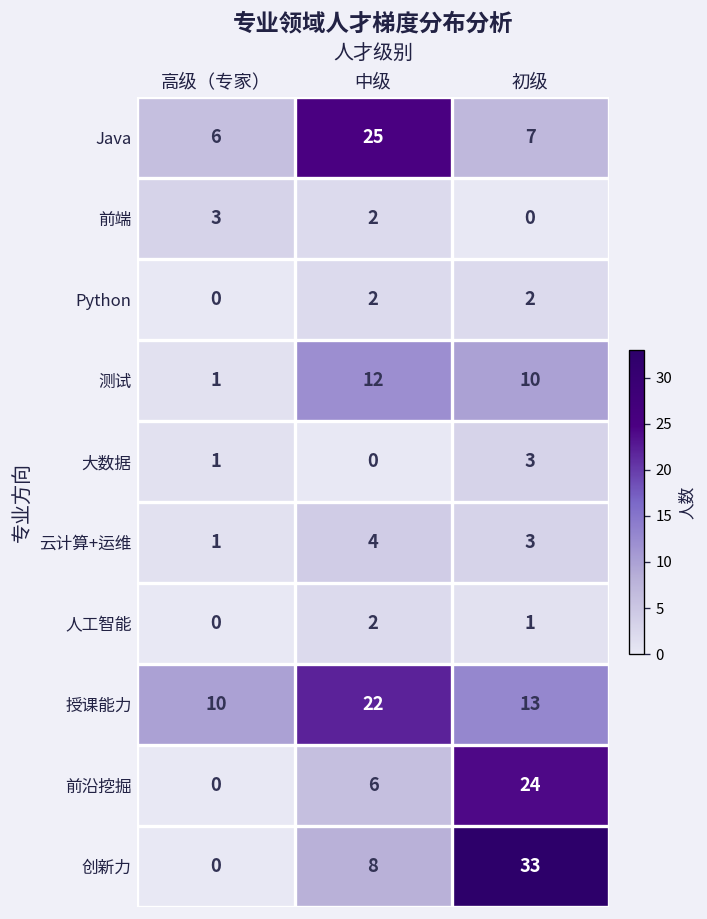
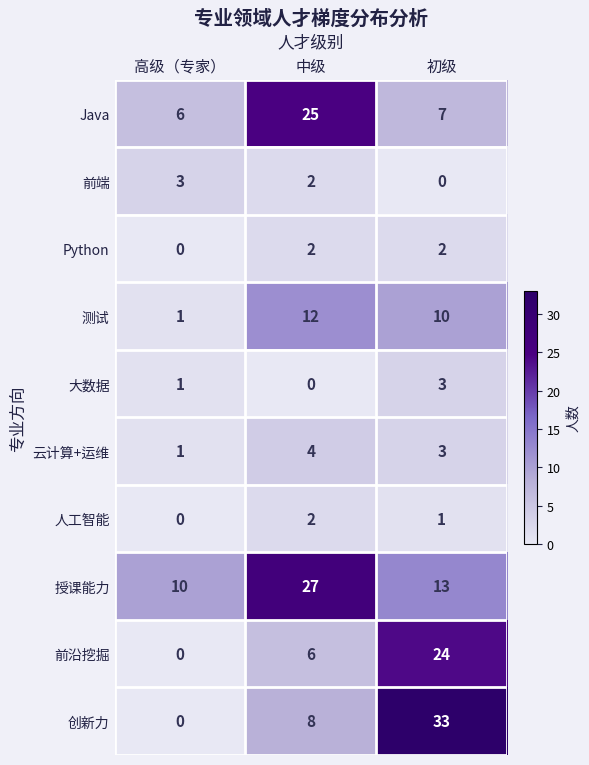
  {
    "Java": {
      "高级（专家）": 6,
      "中级": 25,
      "初级": 7
    },
    "前端": {
      "高级（专家）": 3,
      "中级": 2,
      "初级": 0
    },
    "Python": {
      "高级（专家）": 0,
      "中级": 2,
      "初级": 2
    },
    "测试": {
      "高级（专家）": 1,
      "中级": 12,
      "初级": 10
    },
    "大数据": {
      "高级（专家）": 1,
      "中级": 0,
      "初级": 3
    },
    "云计算+运维": {
      "高级（专家）": 1,
      "中级": 4,
      "初级": 3
    },
    "人工智能": {
      "高级（专家）": 0,
      "中级": 2,
      "初级": 1
    },
    "授课能力": {
      "高级（专家）": 10,
-     "中级": 22,
+     "中级": 27,
      "初级": 13
    },
    "前沿挖掘": {
      "高级（专家）": 0,
      "中级": 6,
      "初级": 24
    },
    "创新力": {
      "高级（专家）": 0,
      "中级": 8,
      "初级": 33
    }
  }
